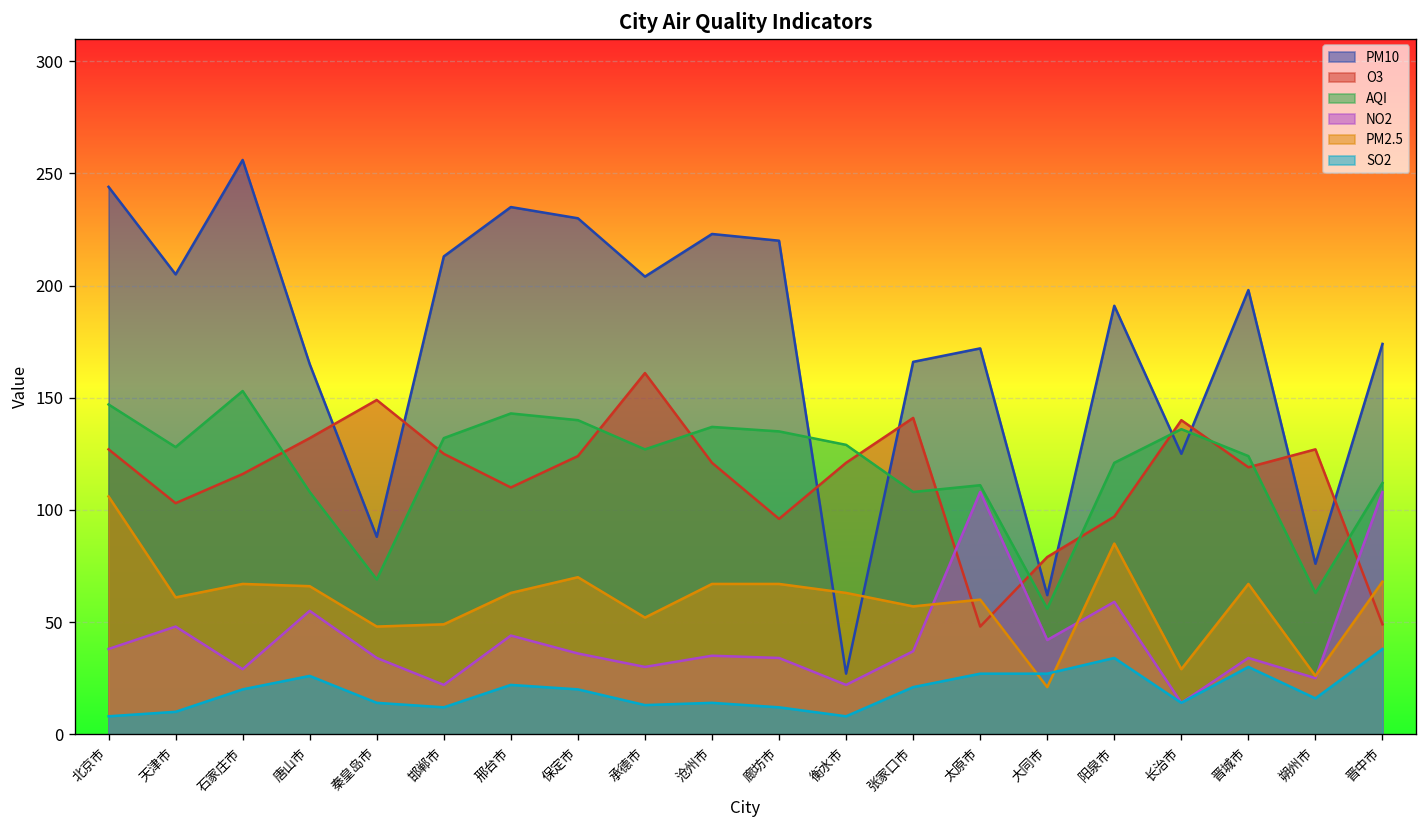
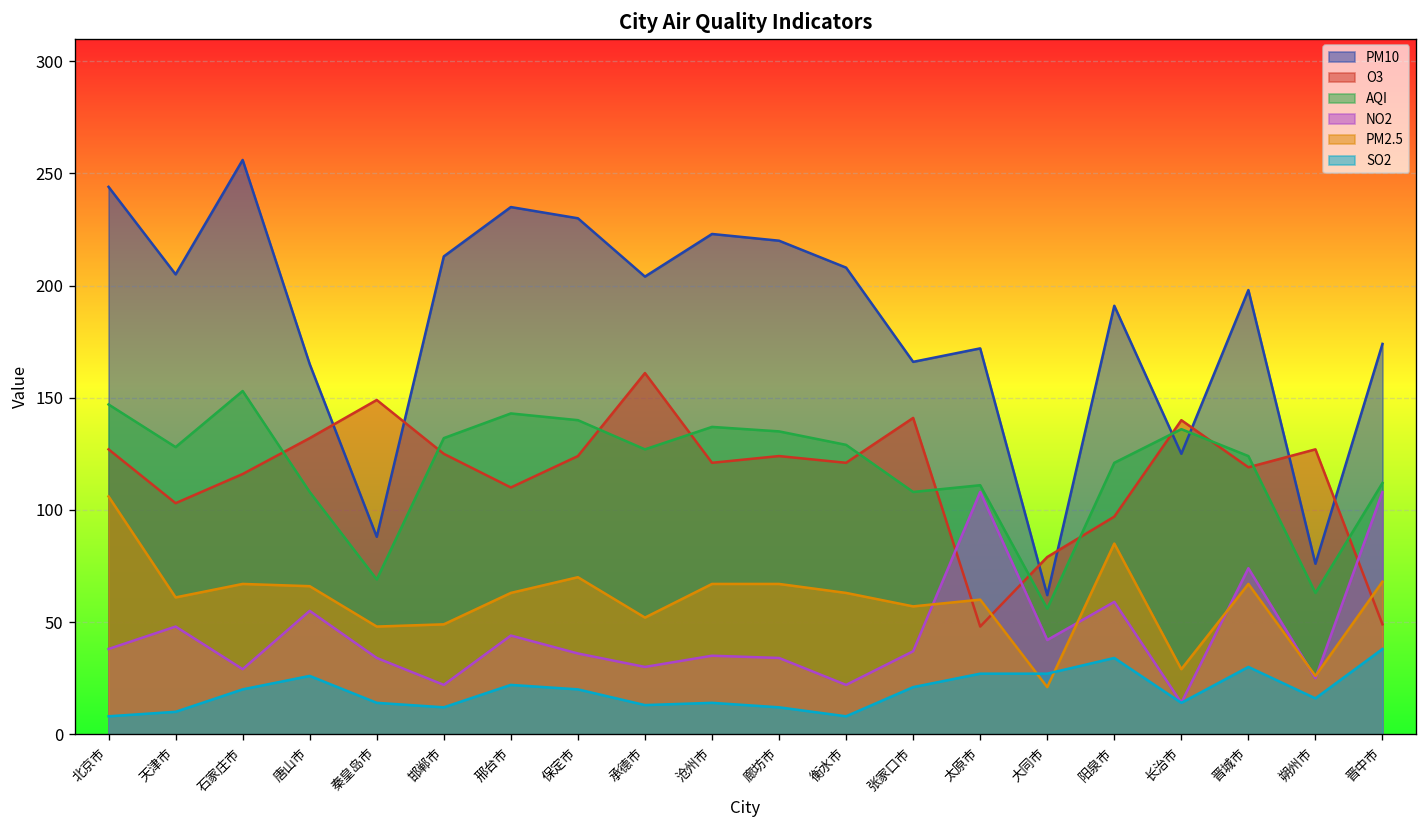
  {
    "PM10": {
      "北京市": 244,
      "天津市": 205,
      "石家庄市": 256,
      "唐山市": 165,
      "秦皇岛市": 88,
      "邯郸市": 213,
      "邢台市": 235,
      "保定市": 230,
      "承德市": 204,
      "沧州市": 223,
      "廊坊市": 220,
-     "衡水市": 27,
+     "衡水市": 208,
      "张家口市": 166,
      "太原市": 172,
      "大同市": 62,
      "阳泉市": 191,
      "长治市": 125,
      "晋城市": 198,
      "朔州市": 76,
      "晋中市": 174
    },
    "O3": {
      "北京市": 127,
      "天津市": 103,
      "石家庄市": 116,
      "唐山市": 132,
      "秦皇岛市": 149,
      "邯郸市": 125,
      "邢台市": 110,
      "保定市": 124,
      "承德市": 161,
      "沧州市": 121,
-     "廊坊市": 96,
+     "廊坊市": 124,
      "衡水市": 121,
      "张家口市": 141,
      "太原市": 48,
      "大同市": 79,
      "阳泉市": 97,
      "长治市": 140,
      "晋城市": 119,
      "朔州市": 127,
      "晋中市": 49
    },
    "AQI": {
      "北京市": 147,
      "天津市": 128,
      "石家庄市": 153,
      "唐山市": 108,
      "秦皇岛市": 69,
      "邯郸市": 132,
      "邢台市": 143,
      "保定市": 140,
      "承德市": 127,
      "沧州市": 137,
      "廊坊市": 135,
      "衡水市": 129,
      "张家口市": 108,
      "太原市": 111,
      "大同市": 56,
      "阳泉市": 121,
      "长治市": 136,
      "晋城市": 124,
      "朔州市": 63,
      "晋中市": 112
    },
    "NO2": {
      "北京市": 38,
      "天津市": 48,
      "石家庄市": 29,
      "唐山市": 55,
      "秦皇岛市": 34,
      "邯郸市": 22,
      "邢台市": 44,
      "保定市": 36,
      "承德市": 30,
      "沧州市": 35,
      "廊坊市": 34,
      "衡水市": 22,
      "张家口市": 37,
      "太原市": 108,
      "大同市": 42,
      "阳泉市": 59,
-     "晋城市": 34,
+     "晋城市": 74,
      "晋中市": 108
    },
    "PM2.5": {
      "北京市": 106,
      "天津市": 61,
      "石家庄市": 67,
      "唐山市": 66,
      "秦皇岛市": 48,
      "邯郸市": 49,
      "邢台市": 63,
      "保定市": 70,
      "承德市": 52,
      "沧州市": 67,
      "廊坊市": 67,
      "衡水市": 63,
      "张家口市": 57,
      "太原市": 60,
      "大同市": 21,
      "阳泉市": 85,
      "长治市": 29,
      "晋城市": 67,
      "晋中市": 68
    },
    "SO2": {
      "北京市": 8,
      "天津市": 10,
      "石家庄市": 20,
      "唐山市": 26,
      "秦皇岛市": 14,
      "邯郸市": 12,
      "邢台市": 22,
      "保定市": 20,
      "承德市": 13,
      "沧州市": 14,
      "廊坊市": 12,
      "衡水市": 8,
      "张家口市": 21,
      "太原市": 27,
      "大同市": 27,
      "阳泉市": 34,
      "晋城市": 30,
      "朔州市": 16,
      "晋中市": 38
    }
  }
